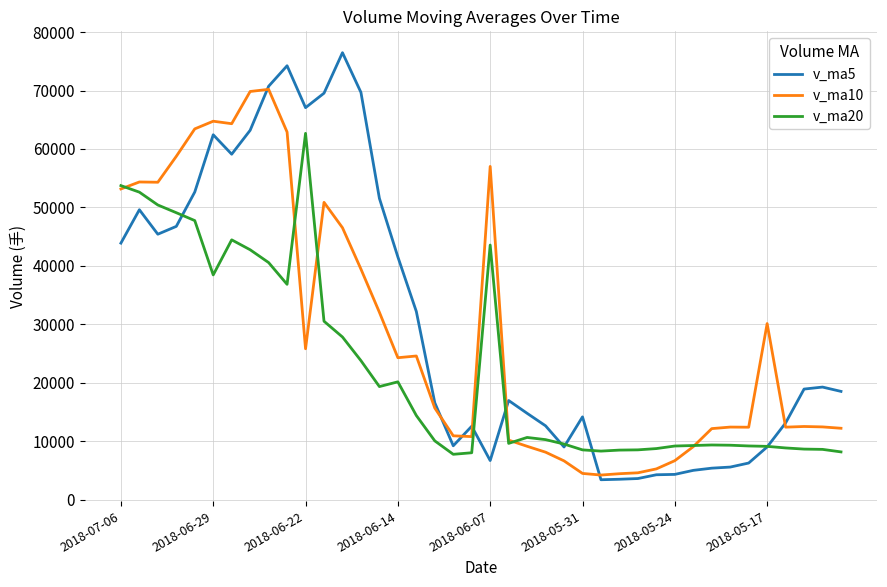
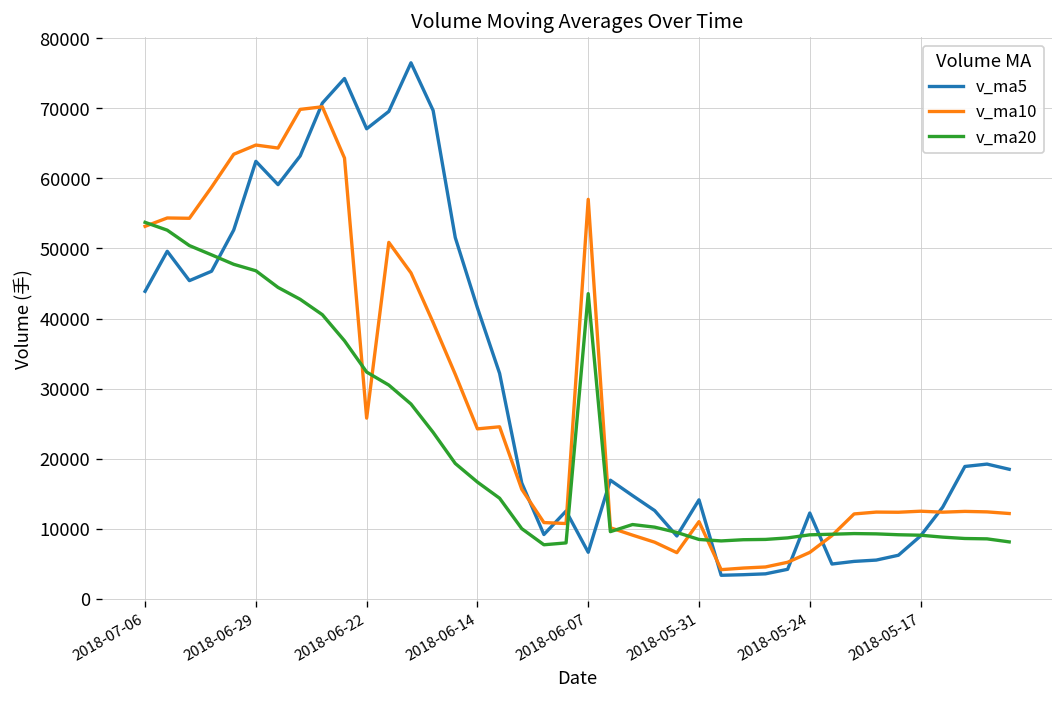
  {
    "v_ma5": {
      "2018-07-06": 44000,
      "2018-06-29": 62000,
      "2018-06-22": 67000,
      "2018-06-14": 42000,
      "2018-06-07": 7000,
      "2018-05-31": 14000,
-     "2018-05-24": 4000
+     "2018-05-24": 12000
    },
    "v_ma10": {
      "2018-07-06": 53000,
      "2018-06-29": 65000,
      "2018-06-22": 26000,
      "2018-06-14": 24000,
      "2018-06-07": 57000,
-     "2018-05-31": 4000,
+     "2018-05-31": 11000,
      "2018-05-24": 7000,
-     "2018-05-17": 30000
+     "2018-05-17": 13000
    },
    "v_ma20": {
      "2018-07-06": 54000,
-     "2018-06-29": 38000,
-     "2018-06-22": 63000,
-     "2018-06-14": 20000,
+     "2018-06-29": 47000,
+     "2018-06-22": 32000,
+     "2018-06-14": 17000,
      "2018-06-07": 44000,
      "2018-05-31": 8000,
      "2018-05-24": 9000
    }
  }
